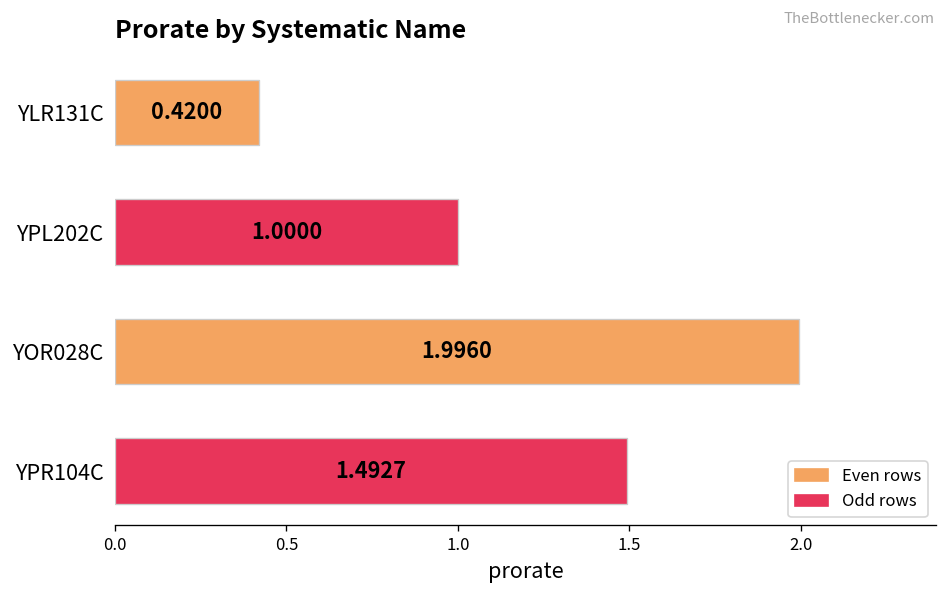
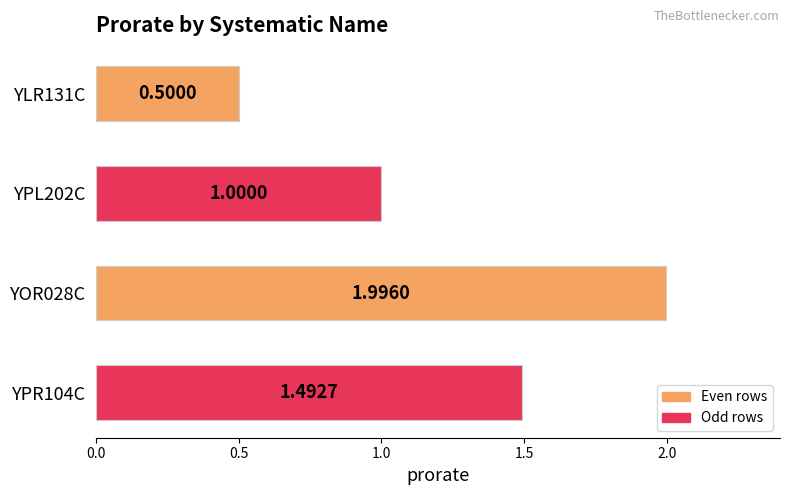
  {
-   "YLR131C": 0.4200,
+   "YLR131C": 0.5000,
    "YPL202C": 1.0000,
    "YOR028C": 1.9960,
    "YPR104C": 1.4927
  }
